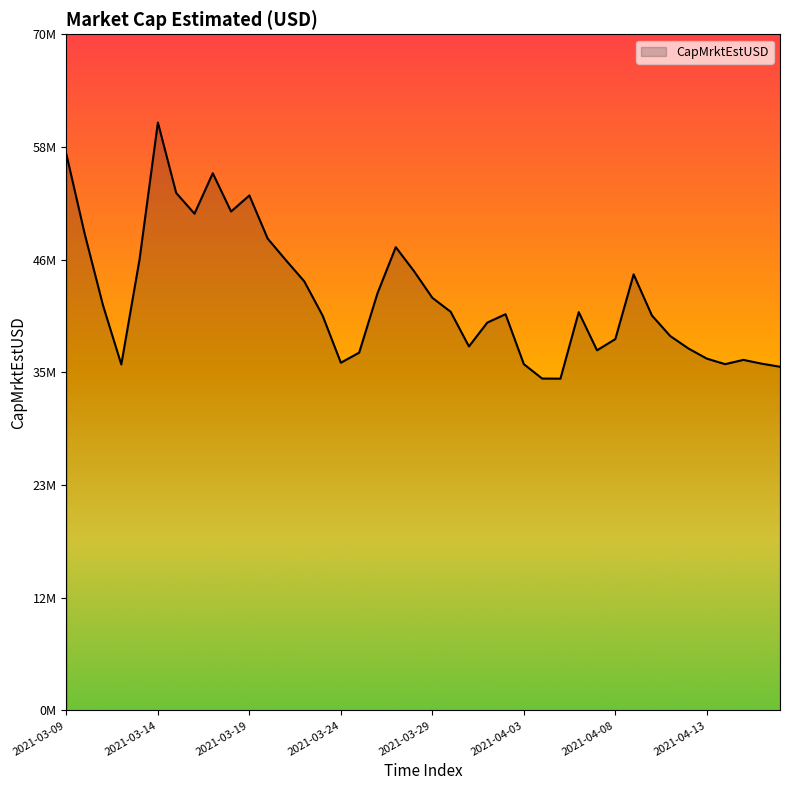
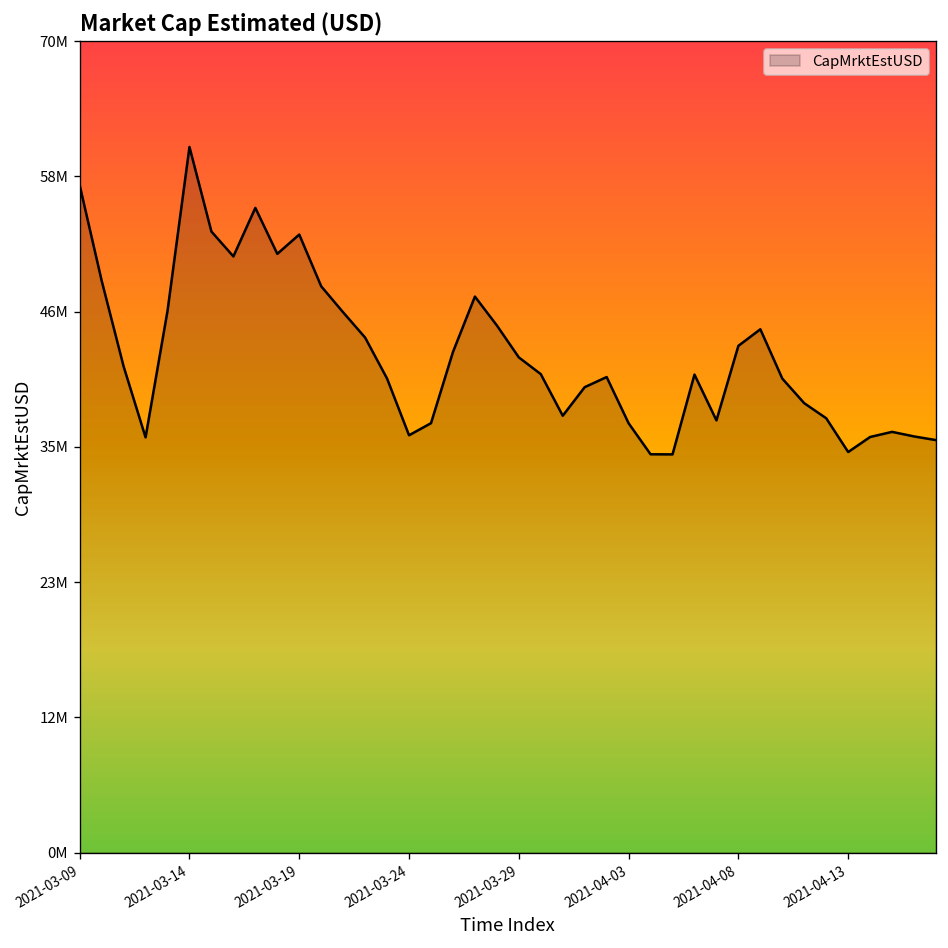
  {
    "2021-03-09": 57000000,
    "2021-03-14": 60000000,
    "2021-03-19": 53000000,
    "2021-03-24": 36000000,
    "2021-03-29": 42000000,
-   "2021-04-03": 36000000,
-   "2021-04-08": 38000000,
-   "2021-04-13": 36000000
+   "2021-04-03": 37000000,
+   "2021-04-08": 43000000,
+   "2021-04-13": 34000000
  }
